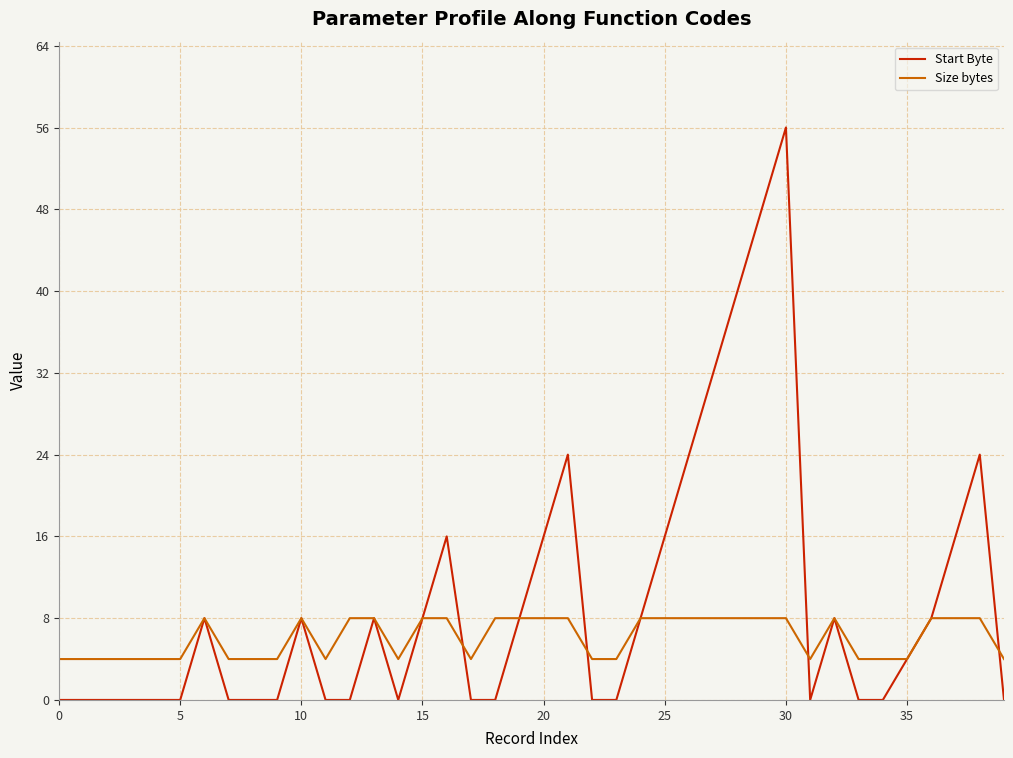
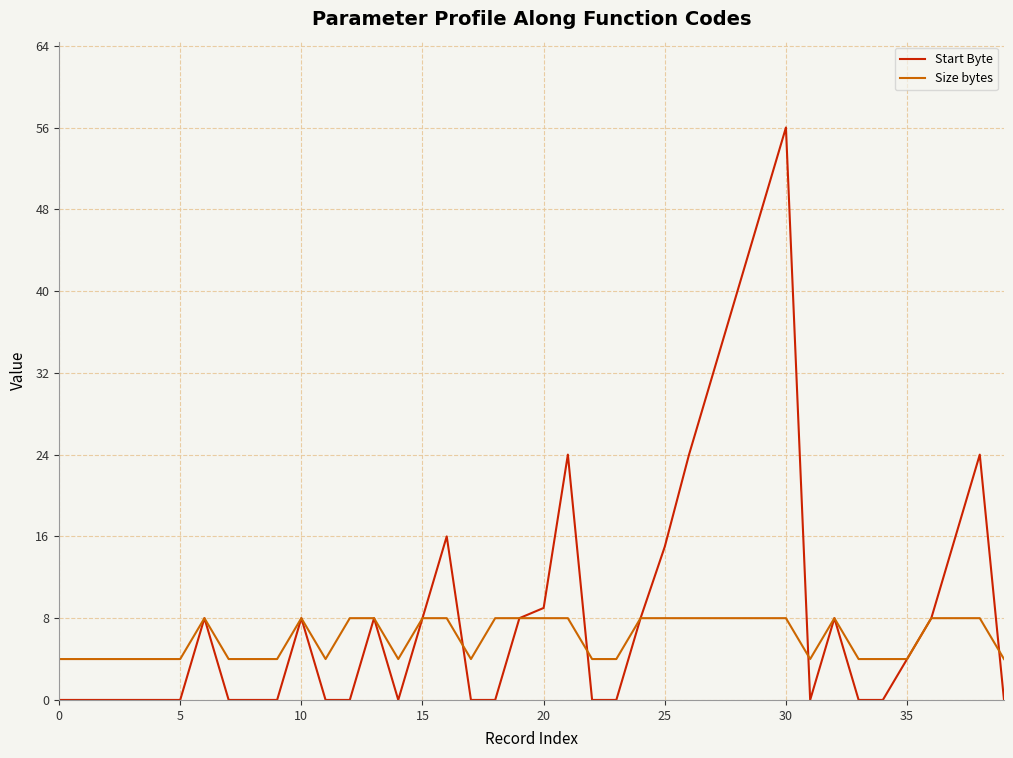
  {
    "Start Byte": {
      "0": 0,
      "5": 0,
-     "20": 16,
-     "25": 16,
+     "20": 9,
+     "25": 15,
      "30": 56
    },
    "Size bytes": {
      "0": 4,
      "5": 4,
      "20": 8,
      "25": 8,
      "30": 8
    }
  }
